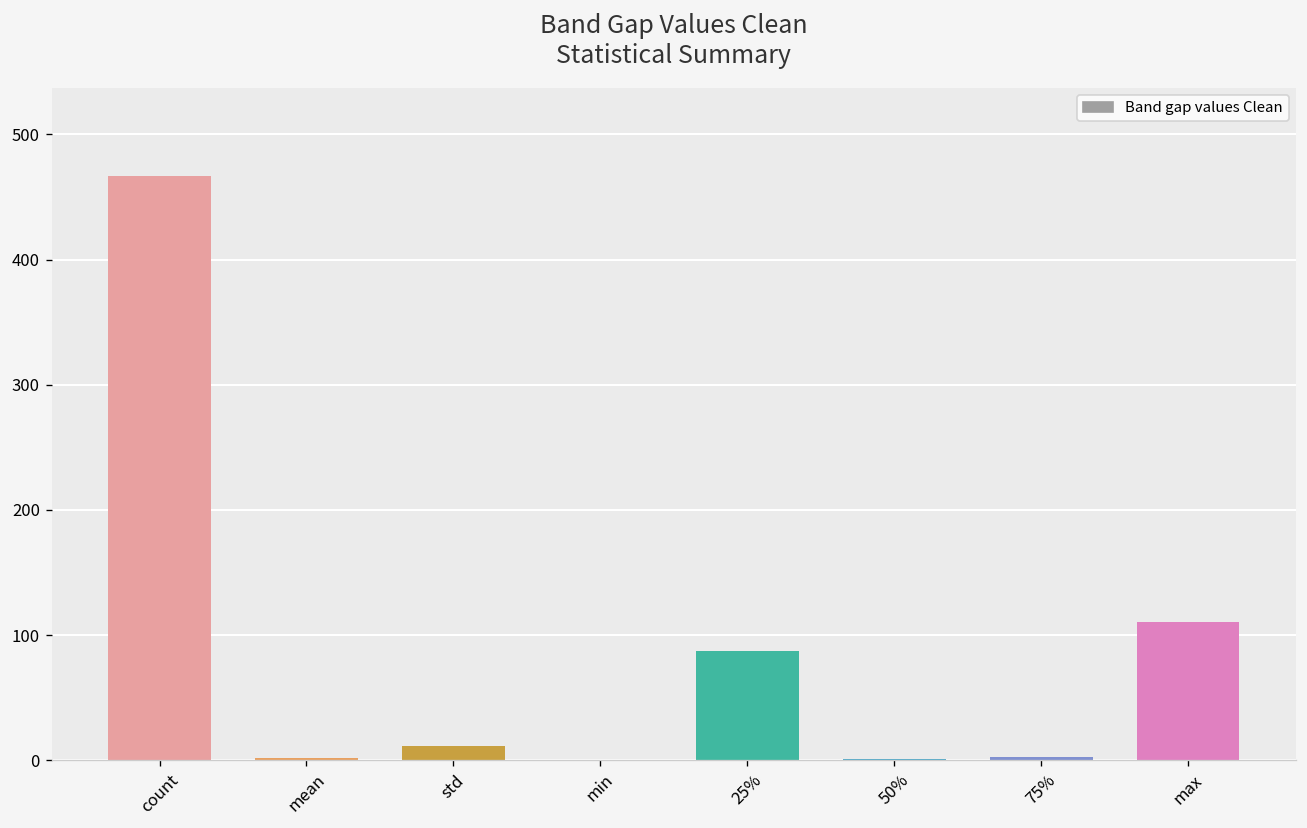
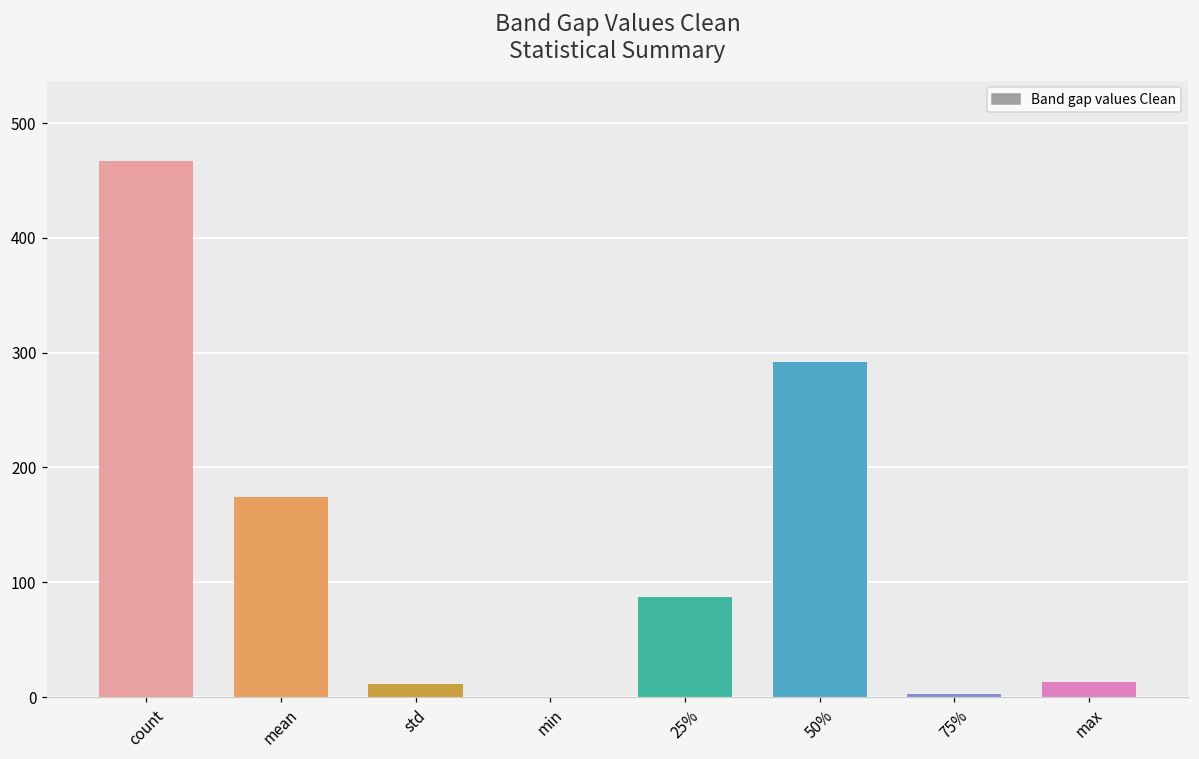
  {
    "count": 467,
-   "mean": 2,
+   "mean": 174,
    "std": 12,
    "25%": 87,
-   "50%": 1,
+   "50%": 292,
    "75%": 3,
-   "max": 111
+   "max": 13
  }
